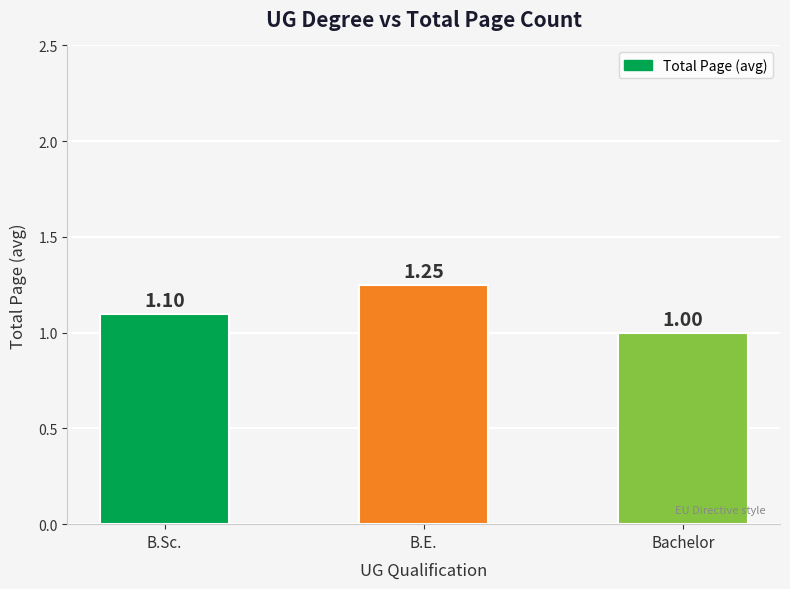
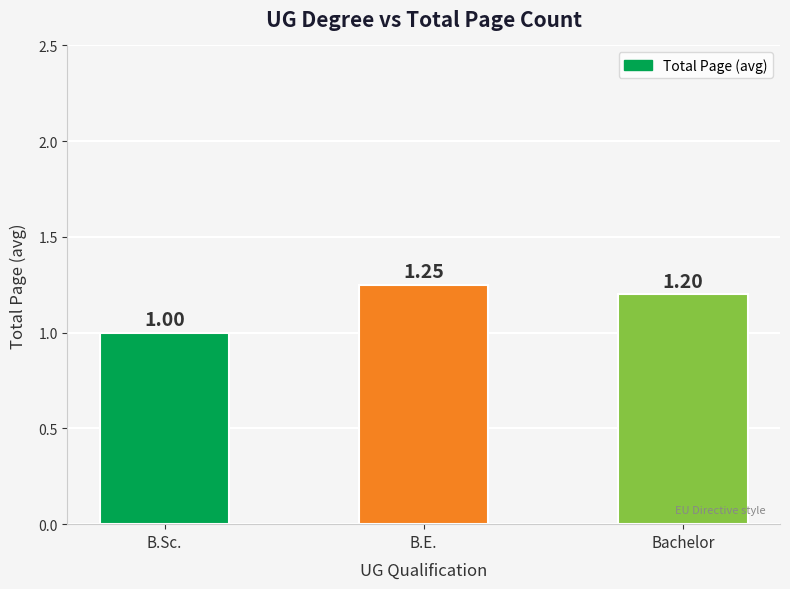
  {
-   "B.Sc.": 1.10,
+   "B.Sc.": 1.00,
    "B.E.": 1.25,
-   "Bachelor": 1.00
+   "Bachelor": 1.20
  }
